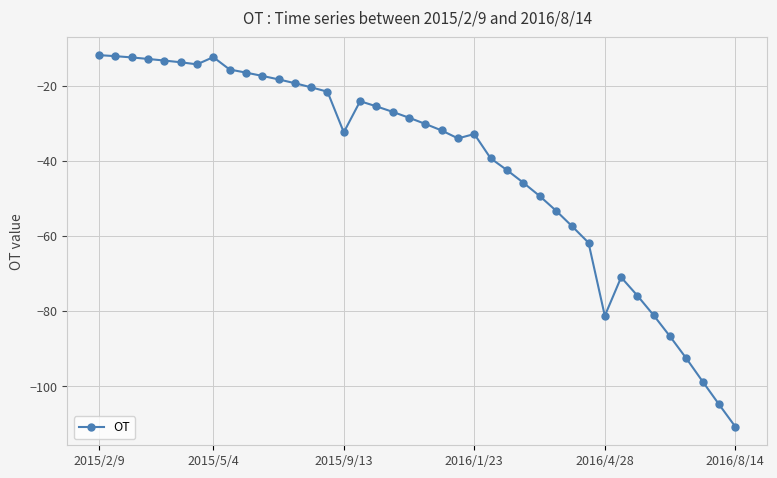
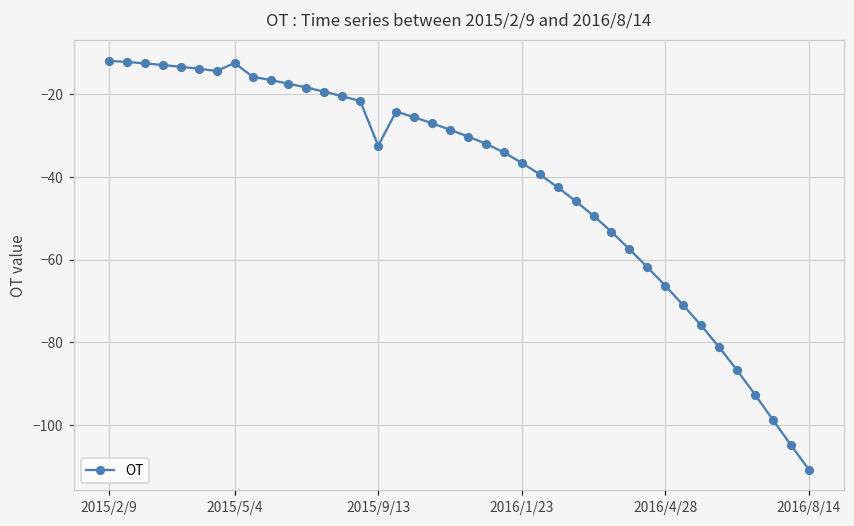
  {
    "2015/2/9": -12,
    "2015/5/4": -12,
    "2015/9/13": -32,
-   "2016/1/23": -33,
-   "2016/4/28": -81,
+   "2016/1/23": -37,
+   "2016/4/28": -66,
    "2016/8/14": -111
  }
